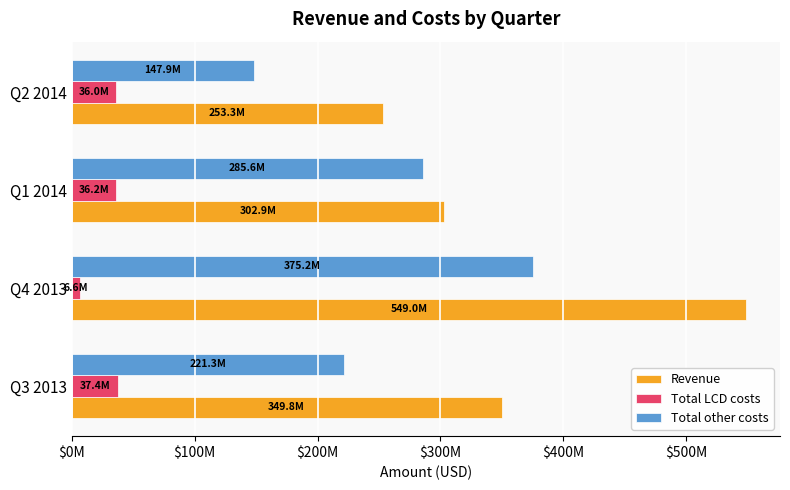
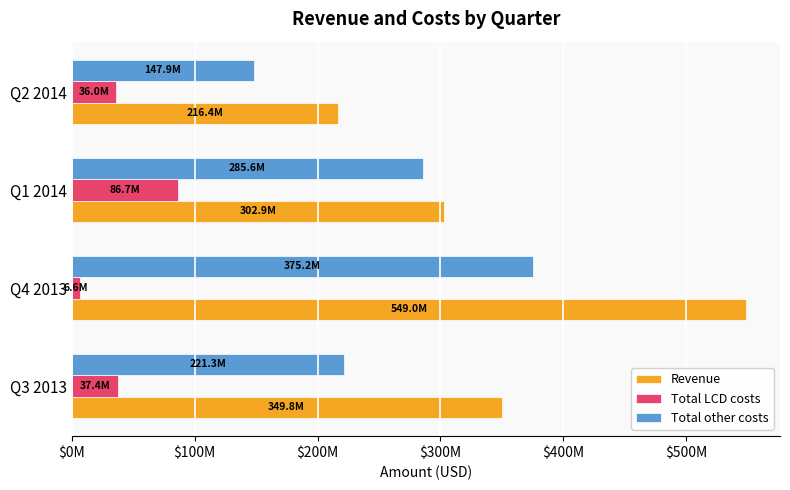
  {
    "Revenue": {
-     "Q2 2014": "253.3M",
+     "Q2 2014": "216.4M",
      "Q1 2014": "302.9M",
      "Q4 2013": "549.0M",
      "Q3 2013": "349.8M"
    },
    "Total LCD costs": {
      "Q2 2014": "36.0M",
-     "Q1 2014": "36.2M",
+     "Q1 2014": "86.7M",
      "Q4 2013": "6.6M",
      "Q3 2013": "37.4M"
    },
    "Total other costs": {
      "Q2 2014": "147.9M",
      "Q1 2014": "285.6M",
      "Q4 2013": "375.2M",
      "Q3 2013": "221.3M"
    }
  }
